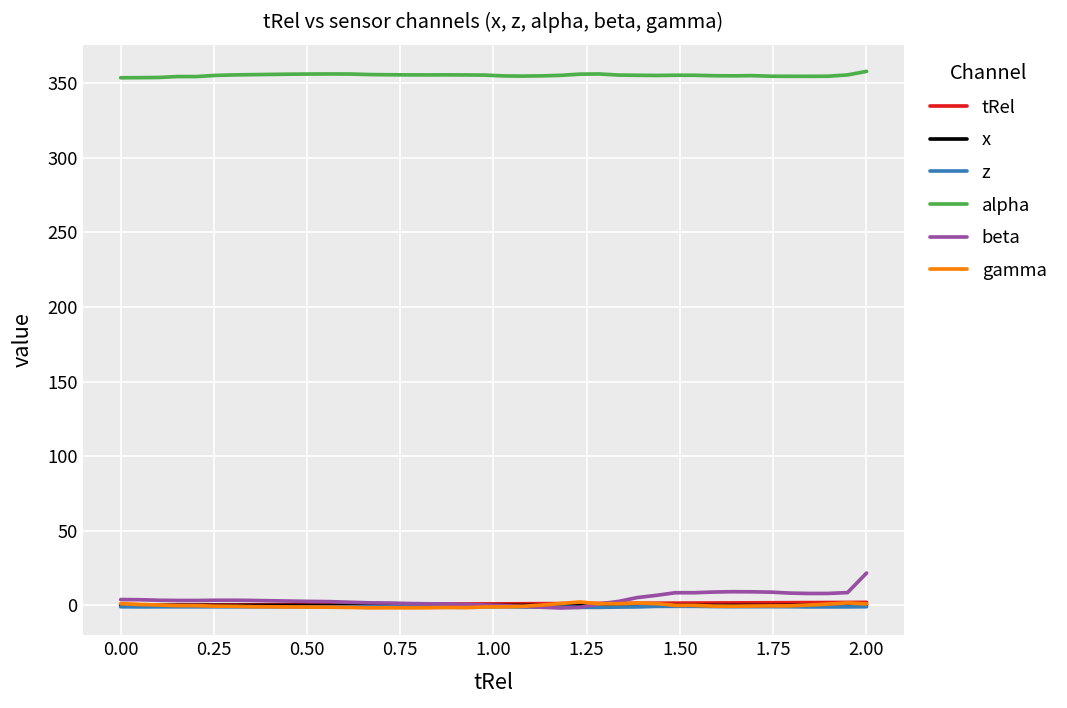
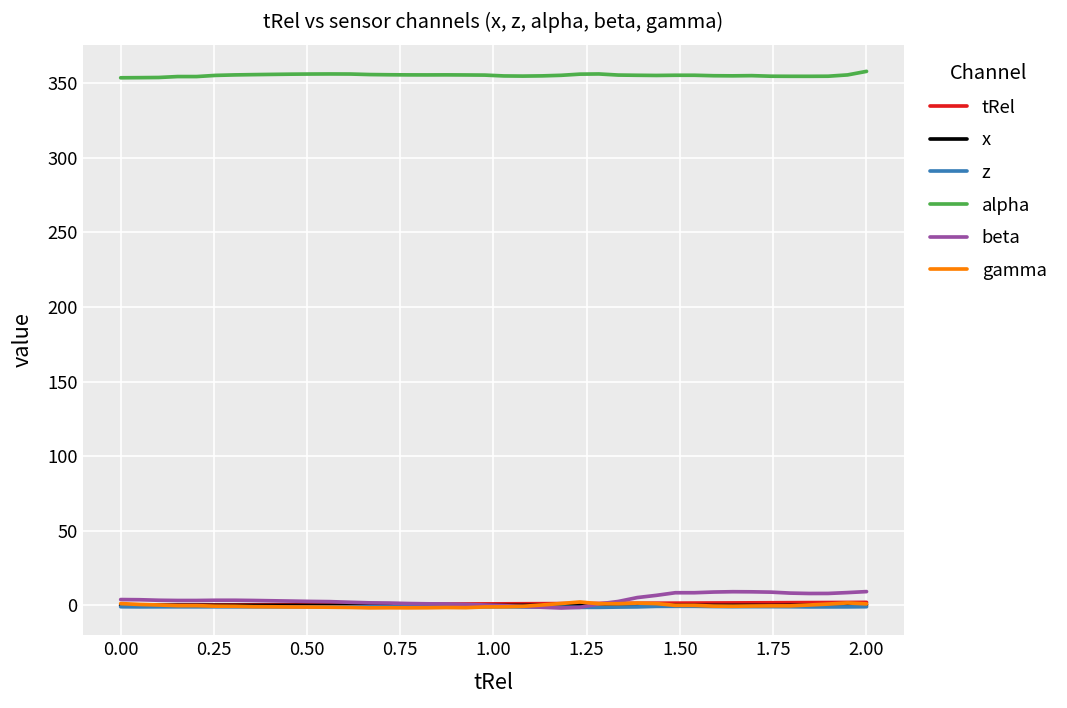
  {
    "alpha": {
      "0.00": 354,
      "2.00": 358
    },
    "beta": {
      "0.00": 4,
-     "2.00": 22
+     "2.00": 9
    }
  }
